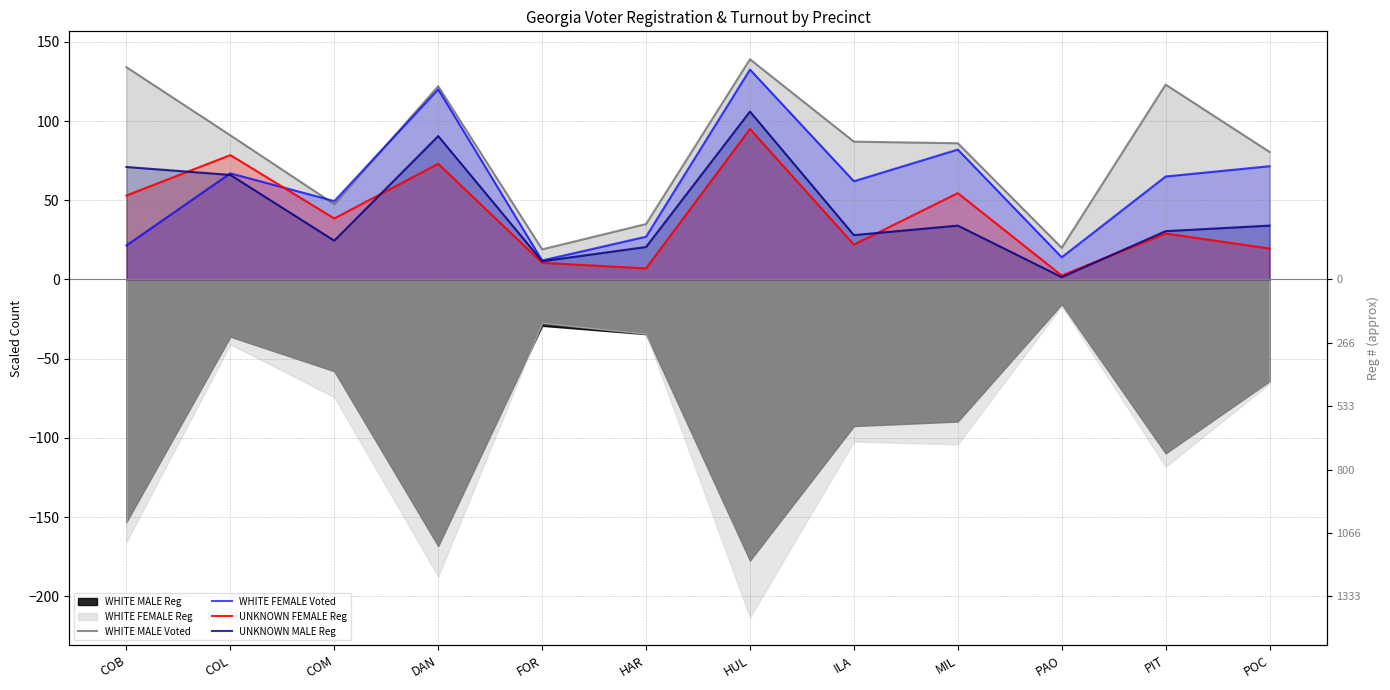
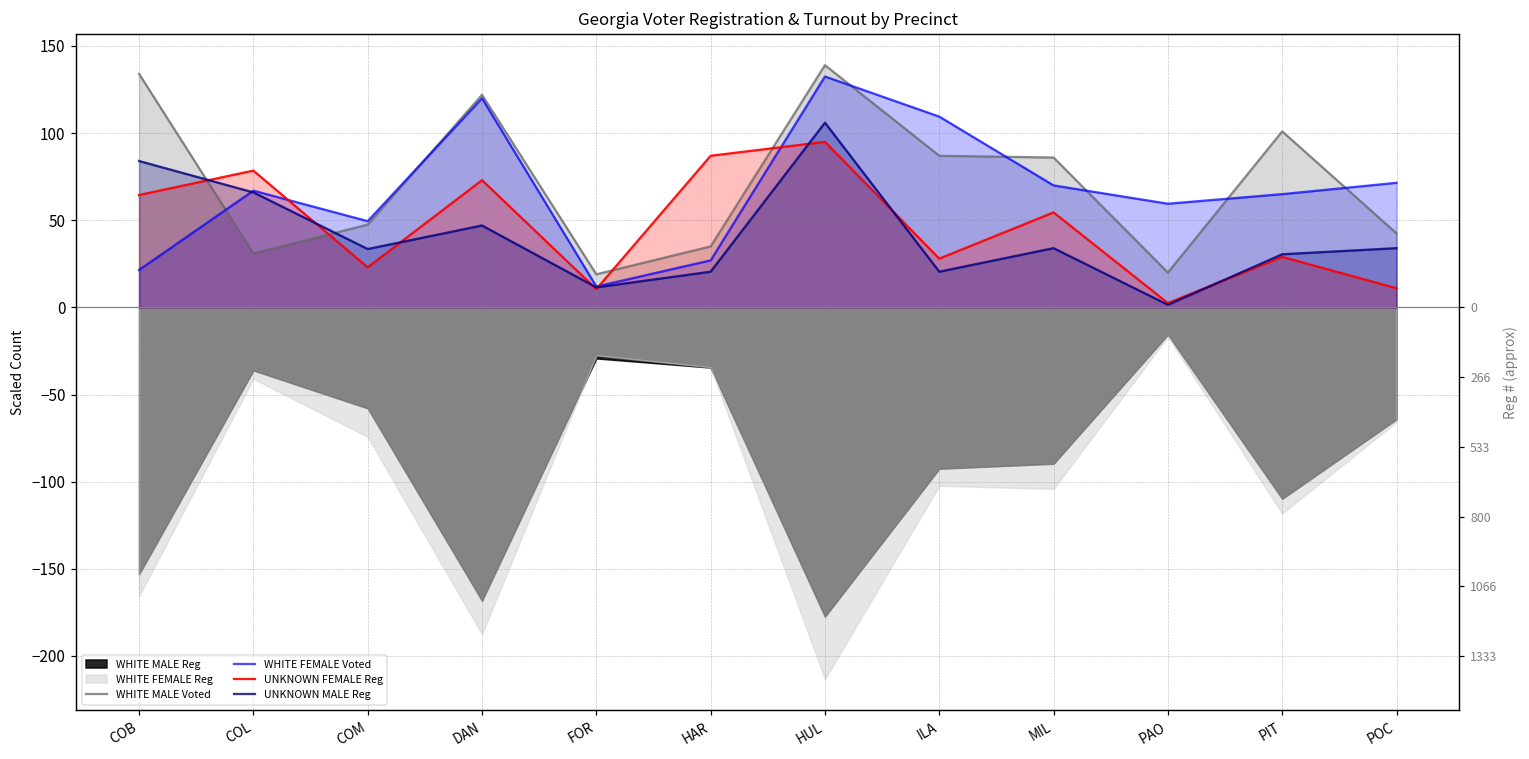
  {
    "WHITE MALE Voted": {
      "COB": 134,
-     "COL": 91,
+     "COL": 31,
      "COM": 48,
      "DAN": 122,
      "FOR": 19,
      "HAR": 35,
      "HUL": 139,
      "ILA": 87,
      "MIL": 86,
      "PAO": 20,
-     "PIT": 123,
-     "POC": 81
+     "PIT": 101,
+     "POC": 43
    },
    "WHITE FEMALE Voted": {
      "COB": 22,
      "COM": 50,
      "DAN": 120,
      "HAR": 27,
      "HUL": 133,
-     "ILA": 62,
-     "MIL": 82,
-     "PAO": 14,
+     "ILA": 110,
+     "MIL": 70,
+     "PAO": 60,
      "PIT": 65,
      "POC": 72
    },
    "UNKNOWN FEMALE Reg": {
-     "COB": 53,
+     "COB": 65,
      "COL": 79,
-     "COM": 39,
+     "COM": 23,
      "DAN": 73,
-     "HAR": 7,
+     "HAR": 87,
      "HUL": 95,
-     "ILA": 22,
+     "ILA": 28,
      "MIL": 55,
-     "POC": 20
+     "POC": 11
    },
    "UNKNOWN MALE Reg": {
-     "COB": 71,
-     "COM": 25,
-     "DAN": 91,
+     "COB": 84,
+     "COM": 34,
+     "DAN": 47,
      "HAR": 21,
      "HUL": 106,
-     "ILA": 28,
+     "ILA": 21,
      "MIL": 34,
      "POC": 34
    }
  }
